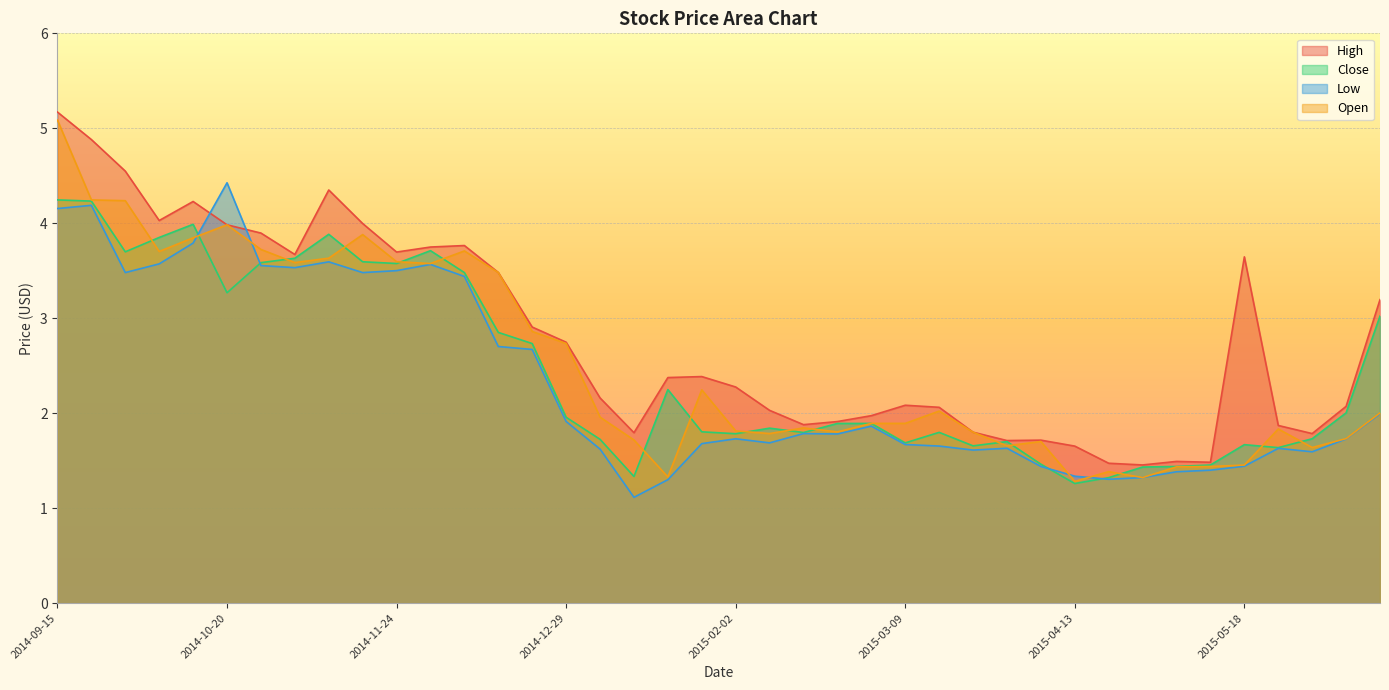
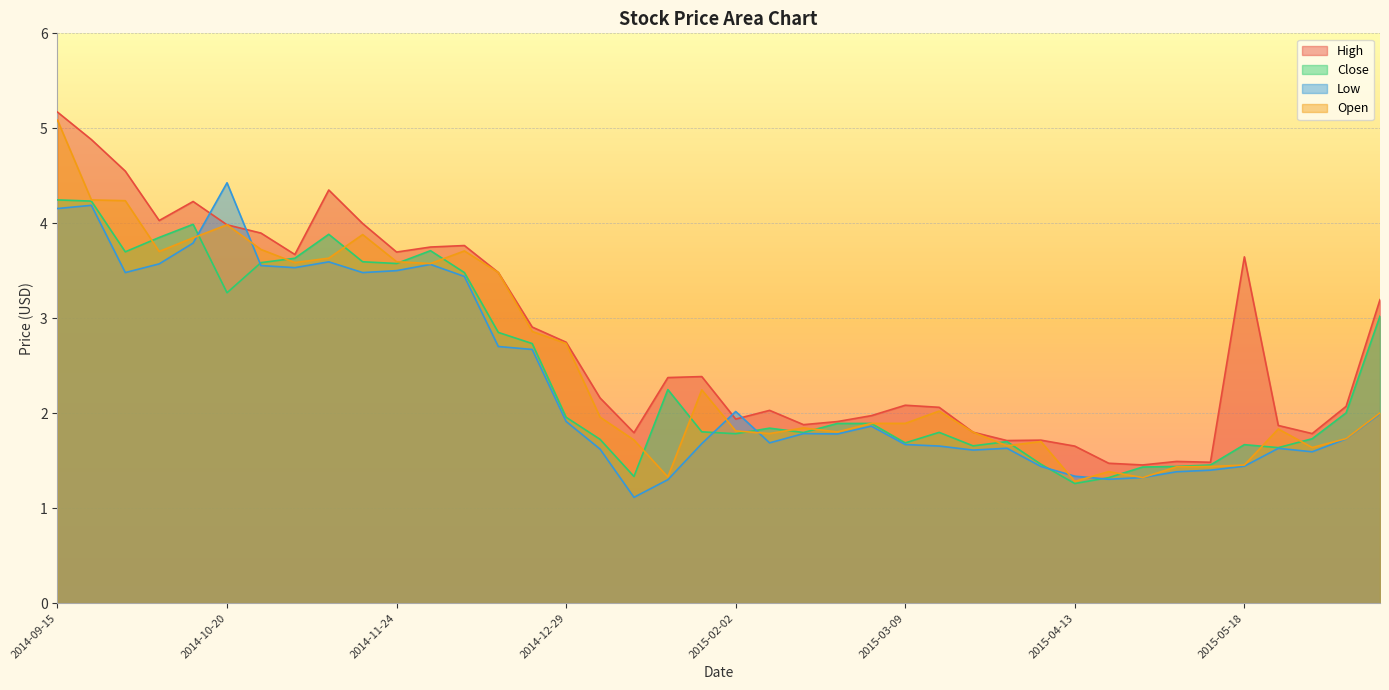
  {
    "High": {
      "2014-09-15": 5.2,
      "2014-11-24": 3.7,
-     "2015-02-02": 2.3,
+     "2015-02-02": 1.9,
      "2015-03-09": 2.1,
      "2015-04-13": 1.7,
      "2015-05-18": 3.6
    },
    "Close": {
      "2014-09-15": 4.2,
      "2014-10-20": 3.3,
      "2014-12-29": 2.0,
      "2015-02-02": 1.8,
      "2015-05-18": 1.7
    },
    "Low": {
      "2014-09-15": 4.2,
      "2014-10-20": 4.4,
      "2014-11-24": 3.5,
      "2014-12-29": 1.9,
-     "2015-02-02": 1.7,
+     "2015-02-02": 2.0,
      "2015-04-13": 1.3
    },
    "Open": {
      "2014-09-15": 5.1,
      "2015-02-02": 1.8,
      "2015-03-09": 1.9
    }
  }
